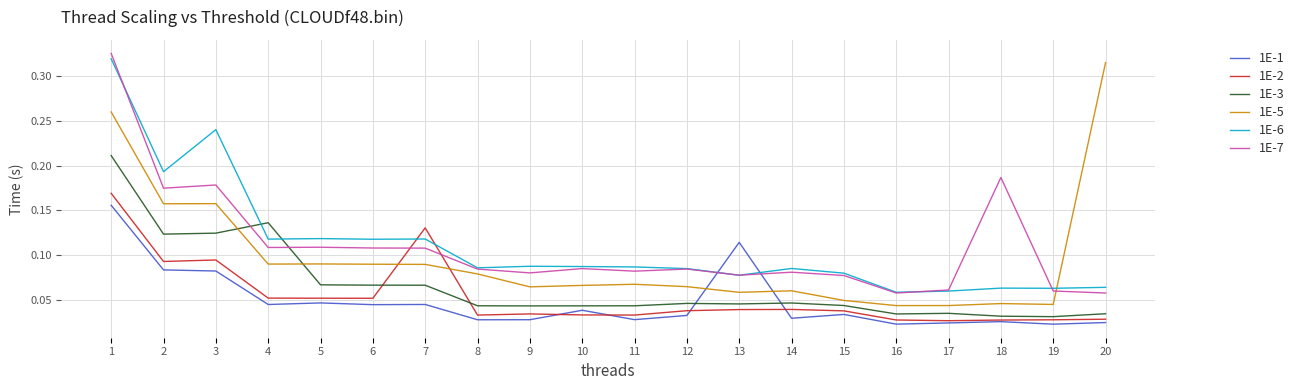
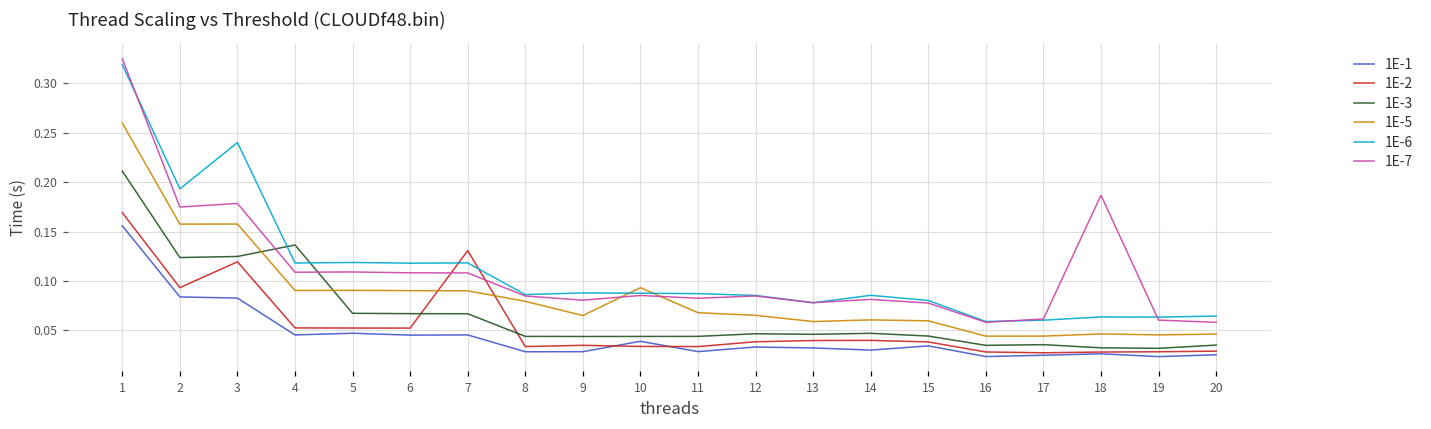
  {
    "1E-1": {
      "1": 0.16,
      "2": 0.08,
      "3": 0.08,
      "4": 0.05,
      "5": 0.05,
      "6": 0.05,
      "7": 0.05,
      "8": 0.03,
      "9": 0.03,
      "10": 0.04,
      "11": 0.03,
      "12": 0.03,
-     "13": 0.11,
+     "13": 0.03,
      "14": 0.03,
      "15": 0.03,
      "16": 0.02,
      "19": 0.02,
      "20": 0.03
    },
    "1E-2": {
      "1": 0.17,
      "2": 0.09,
-     "3": 0.09,
+     "3": 0.12,
      "4": 0.05,
      "5": 0.05,
      "6": 0.05,
      "7": 0.13,
      "8": 0.03,
      "9": 0.03,
      "10": 0.03,
      "11": 0.03,
      "12": 0.04,
      "13": 0.04,
      "14": 0.04,
      "15": 0.04,
      "16": 0.03,
      "19": 0.03,
      "20": 0.03
    },
    "1E-3": {
      "1": 0.21,
      "2": 0.12,
      "3": 0.12,
      "4": 0.14,
      "5": 0.07,
      "6": 0.07,
      "7": 0.07,
      "8": 0.04,
      "9": 0.04,
      "10": 0.04,
      "11": 0.04,
      "12": 0.05,
      "13": 0.05,
      "14": 0.05,
      "15": 0.04,
      "16": 0.03,
      "17": 0.04,
      "18": 0.03,
      "19": 0.03,
      "20": 0.04
    },
    "1E-5": {
      "1": 0.26,
      "2": 0.16,
      "3": 0.16,
      "4": 0.09,
      "5": 0.09,
      "6": 0.09,
      "7": 0.09,
      "8": 0.08,
      "9": 0.07,
-     "10": 0.07,
+     "10": 0.09,
      "11": 0.07,
      "12": 0.07,
      "13": 0.06,
      "14": 0.06,
-     "15": 0.05,
+     "15": 0.06,
      "16": 0.04,
      "17": 0.04,
      "18": 0.05,
      "19": 0.05,
-     "20": 0.31
+     "20": 0.05
    },
    "1E-6": {
      "1": 0.32,
      "2": 0.19,
      "3": 0.24,
      "4": 0.12,
      "5": 0.12,
      "6": 0.12,
      "7": 0.12,
      "9": 0.09,
      "11": 0.09,
      "14": 0.09,
      "18": 0.06,
      "19": 0.06,
      "20": 0.06
    },
    "1E-7": {
      "1": 0.32,
      "2": 0.17,
      "3": 0.18,
      "4": 0.11,
      "5": 0.11,
      "6": 0.11,
      "7": 0.11,
      "9": 0.08,
      "11": 0.08,
      "14": 0.08,
      "18": 0.19,
      "19": 0.06,
      "20": 0.06
    }
  }
